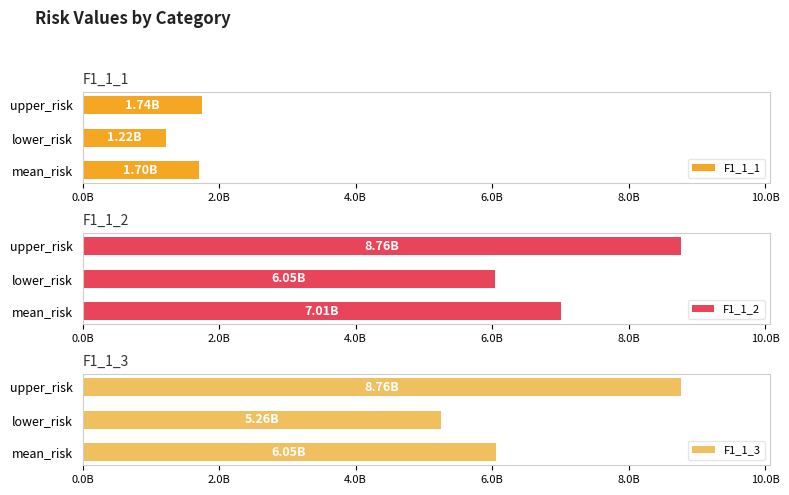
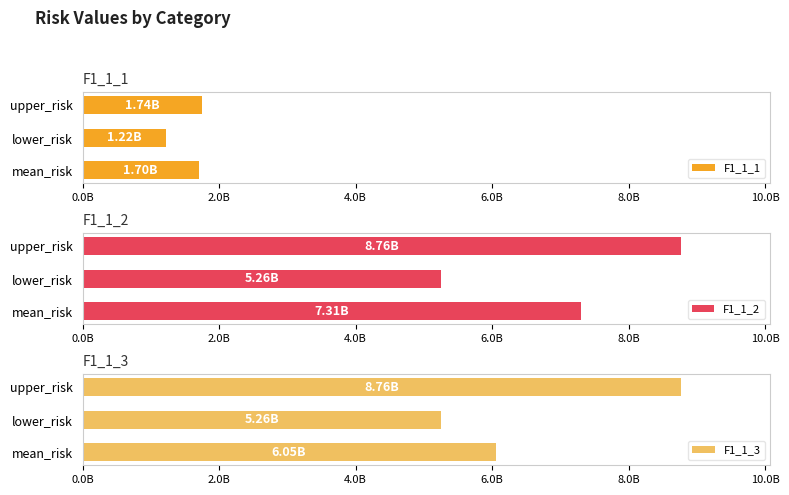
  {
    "F1_1_1": {
      "upper_risk": "1.74B",
      "lower_risk": "1.22B",
      "mean_risk": "1.70B"
    },
    "F1_1_2": {
      "upper_risk": "8.76B",
-     "lower_risk": "6.05B",
-     "mean_risk": "7.01B"
+     "lower_risk": "5.26B",
+     "mean_risk": "7.31B"
    },
    "F1_1_3": {
      "upper_risk": "8.76B",
      "lower_risk": "5.26B",
      "mean_risk": "6.05B"
    }
  }
